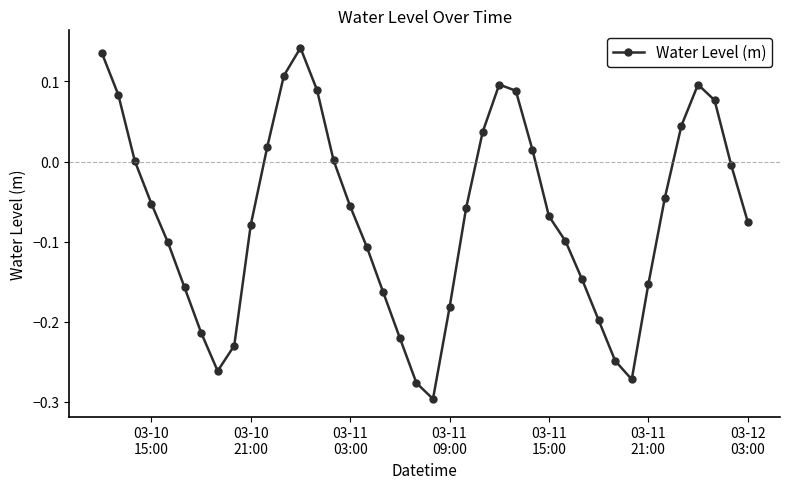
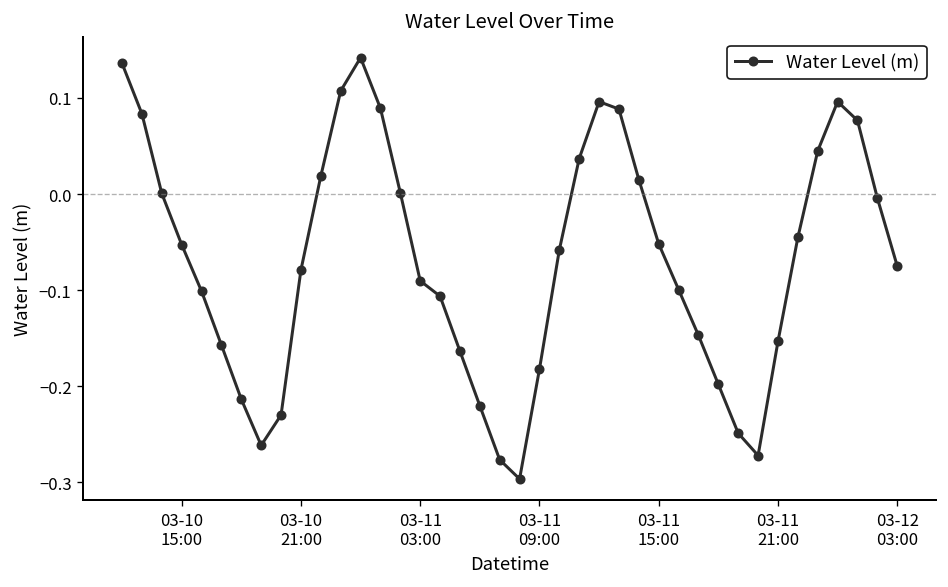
  {
    "03-10 15:00": -0.05,
    "03-10 21:00": -0.08,
-   "03-11 03:00": -0.06,
+   "03-11 03:00": -0.09,
    "03-11 09:00": -0.18,
-   "03-11 15:00": -0.07,
+   "03-11 15:00": -0.05,
    "03-11 21:00": -0.15,
    "03-12 03:00": -0.07
  }
